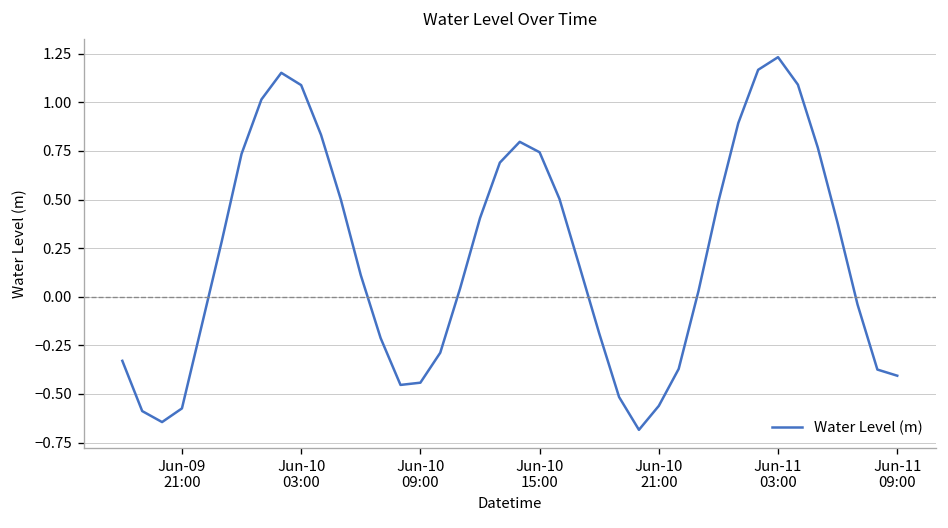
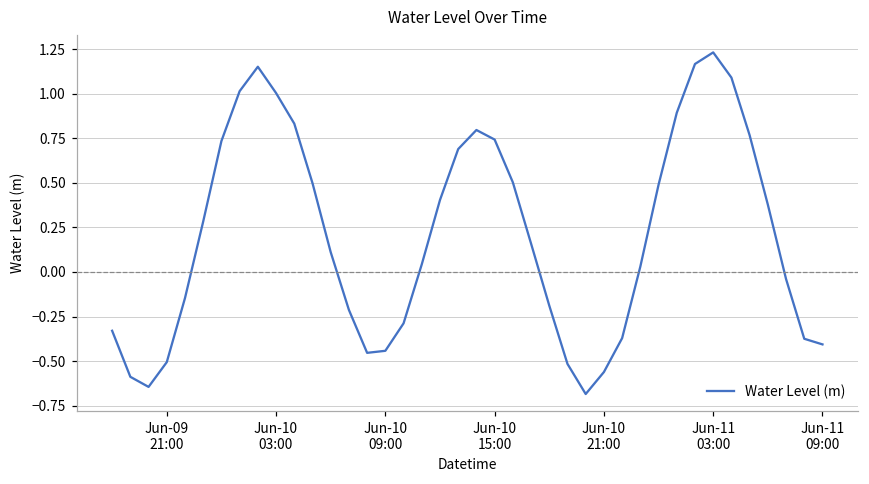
  {
-   "Jun-09 21:00": -0.57,
-   "Jun-10 03:00": 1.09,
+   "Jun-09 21:00": -0.51,
+   "Jun-10 03:00": 1.00,
    "Jun-10 09:00": -0.44,
    "Jun-10 15:00": 0.74,
    "Jun-10 21:00": -0.56,
    "Jun-11 03:00": 1.23,
    "Jun-11 09:00": -0.41
  }
